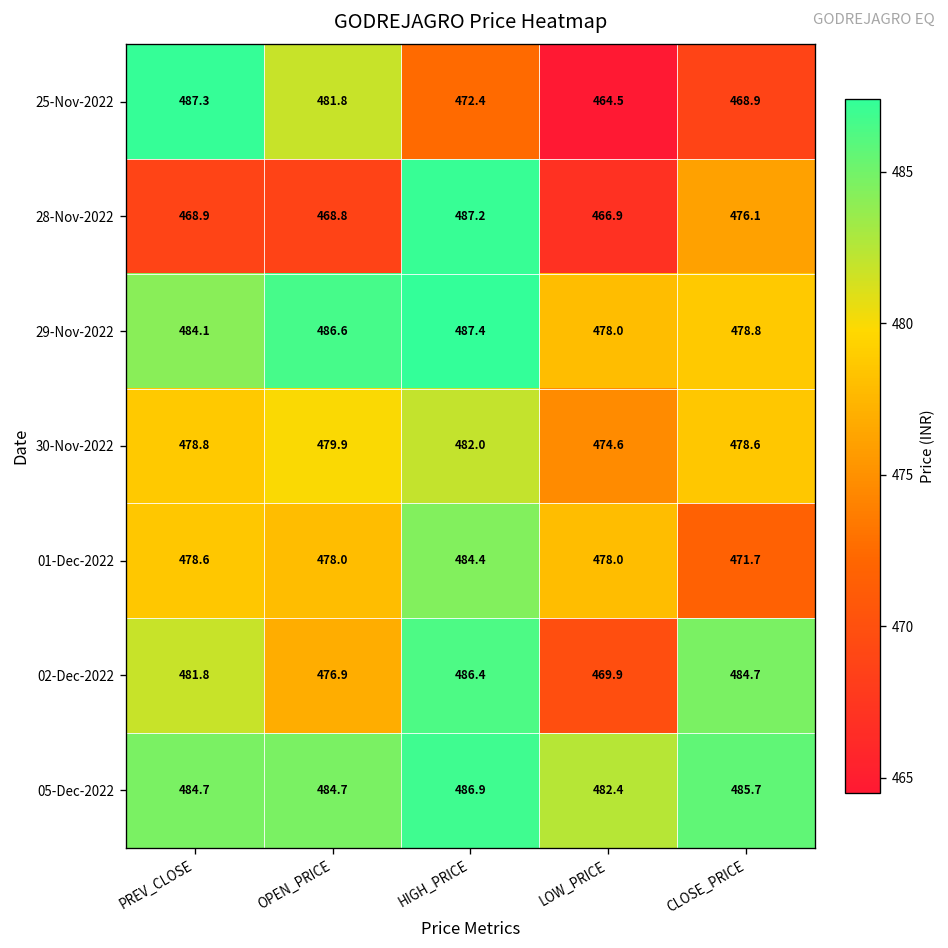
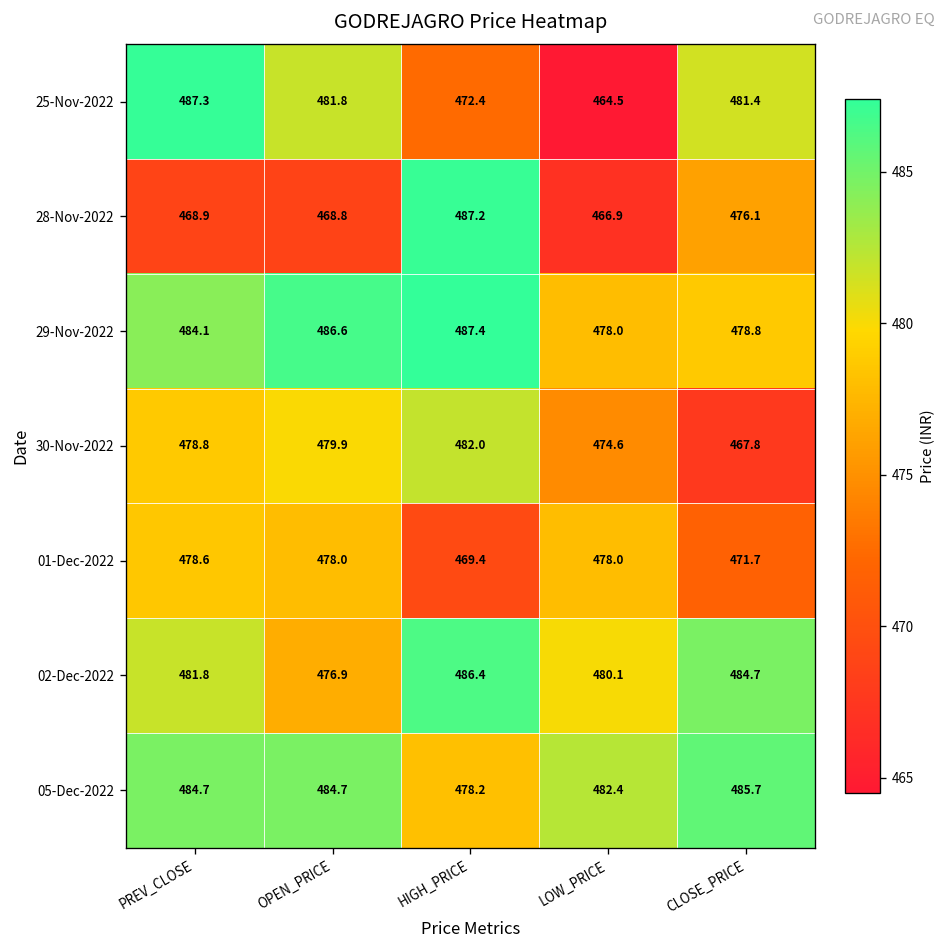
  {
    "25-Nov-2022": {
      "PREV_CLOSE": 487.3,
      "OPEN_PRICE": 481.8,
      "HIGH_PRICE": 472.4,
      "LOW_PRICE": 464.5,
-     "CLOSE_PRICE": 468.9
+     "CLOSE_PRICE": 481.4
    },
    "28-Nov-2022": {
      "PREV_CLOSE": 468.9,
      "OPEN_PRICE": 468.8,
      "HIGH_PRICE": 487.2,
      "LOW_PRICE": 466.9,
      "CLOSE_PRICE": 476.1
    },
    "29-Nov-2022": {
      "PREV_CLOSE": 484.1,
      "OPEN_PRICE": 486.6,
      "HIGH_PRICE": 487.4,
      "LOW_PRICE": 478.0,
      "CLOSE_PRICE": 478.8
    },
    "30-Nov-2022": {
      "PREV_CLOSE": 478.8,
      "OPEN_PRICE": 479.9,
      "HIGH_PRICE": 482.0,
      "LOW_PRICE": 474.6,
-     "CLOSE_PRICE": 478.6
+     "CLOSE_PRICE": 467.8
    },
    "01-Dec-2022": {
      "PREV_CLOSE": 478.6,
      "OPEN_PRICE": 478.0,
-     "HIGH_PRICE": 484.4,
+     "HIGH_PRICE": 469.4,
      "LOW_PRICE": 478.0,
      "CLOSE_PRICE": 471.7
    },
    "02-Dec-2022": {
      "PREV_CLOSE": 481.8,
      "OPEN_PRICE": 476.9,
      "HIGH_PRICE": 486.4,
-     "LOW_PRICE": 469.9,
+     "LOW_PRICE": 480.1,
      "CLOSE_PRICE": 484.7
    },
    "05-Dec-2022": {
      "PREV_CLOSE": 484.7,
      "OPEN_PRICE": 484.7,
-     "HIGH_PRICE": 486.9,
+     "HIGH_PRICE": 478.2,
      "LOW_PRICE": 482.4,
      "CLOSE_PRICE": 485.7
    }
  }
